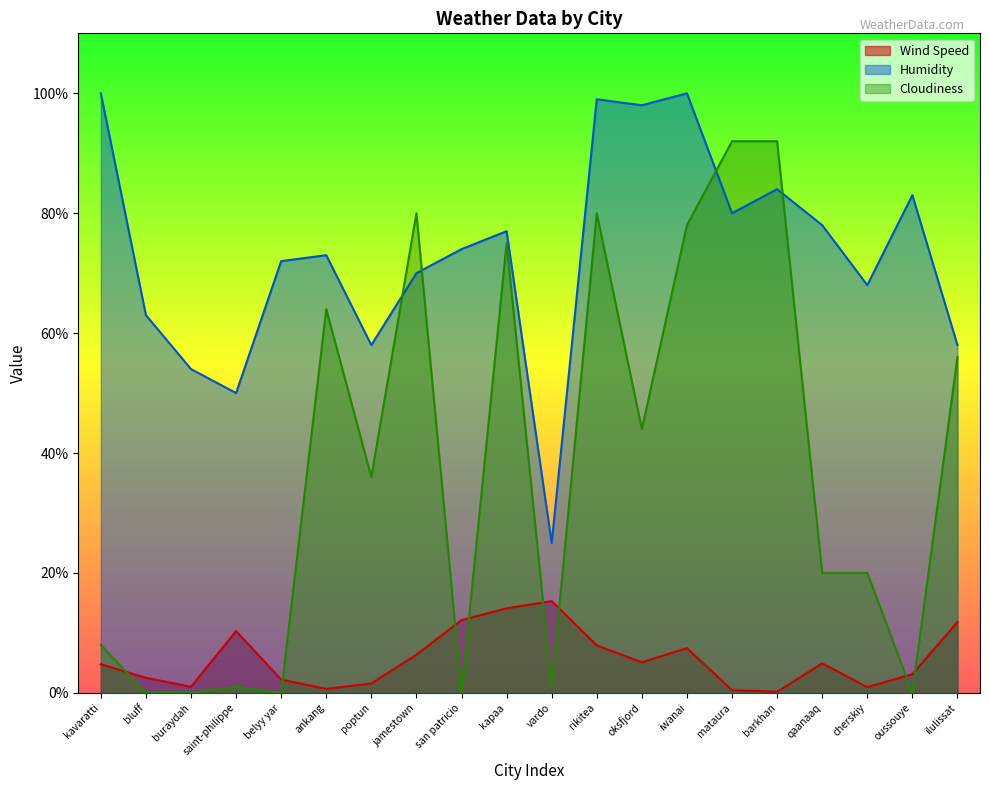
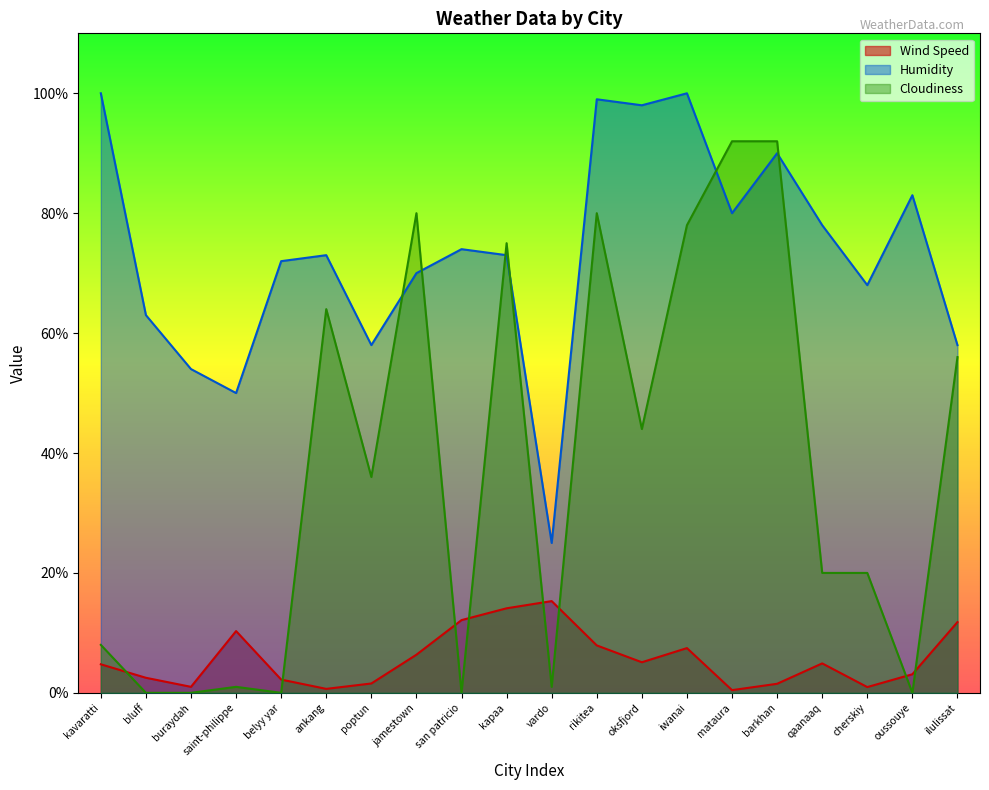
  {
    "Wind Speed": {
      "kavaratti": "5%",
      "bluff": "3%",
      "buraydah": "1%",
      "saint-philippe": "10%",
      "belyy yar": "2%",
      "ankang": "1%",
      "poptun": "2%",
      "jamestown": "6%",
      "san patricio": "12%",
      "kapaa": "14%",
      "vardo": "15%",
      "rikitea": "8%",
      "oksfjord": "5%",
      "iwanai": "7%",
      "mataura": "0%",
-     "barkhan": "0%",
+     "barkhan": "2%",
      "qaanaaq": "5%",
      "cherskiy": "1%",
      "oussouye": "3%",
      "ilulissat": "12%"
    },
    "Humidity": {
      "kavaratti": "100%",
      "bluff": "63%",
      "buraydah": "54%",
      "saint-philippe": "50%",
      "belyy yar": "72%",
      "ankang": "73%",
      "poptun": "58%",
      "jamestown": "70%",
      "san patricio": "74%",
-     "kapaa": "77%",
+     "kapaa": "73%",
      "vardo": "25%",
      "rikitea": "99%",
      "oksfjord": "98%",
      "iwanai": "100%",
      "mataura": "80%",
-     "barkhan": "84%",
+     "barkhan": "90%",
      "qaanaaq": "78%",
      "cherskiy": "68%",
      "oussouye": "83%",
      "ilulissat": "58%"
    },
    "Cloudiness": {
      "kavaratti": "8%",
      "bluff": "0%",
      "buraydah": "0%",
      "saint-philippe": "1%",
      "belyy yar": "0%",
      "ankang": "64%",
      "poptun": "36%",
      "jamestown": "80%",
      "san patricio": "0%",
      "kapaa": "75%",
      "vardo": "1%",
      "rikitea": "80%",
      "oksfjord": "44%",
      "iwanai": "78%",
      "mataura": "92%",
      "barkhan": "92%",
      "qaanaaq": "20%",
      "cherskiy": "20%",
      "oussouye": "0%",
      "ilulissat": "56%"
    }
  }
